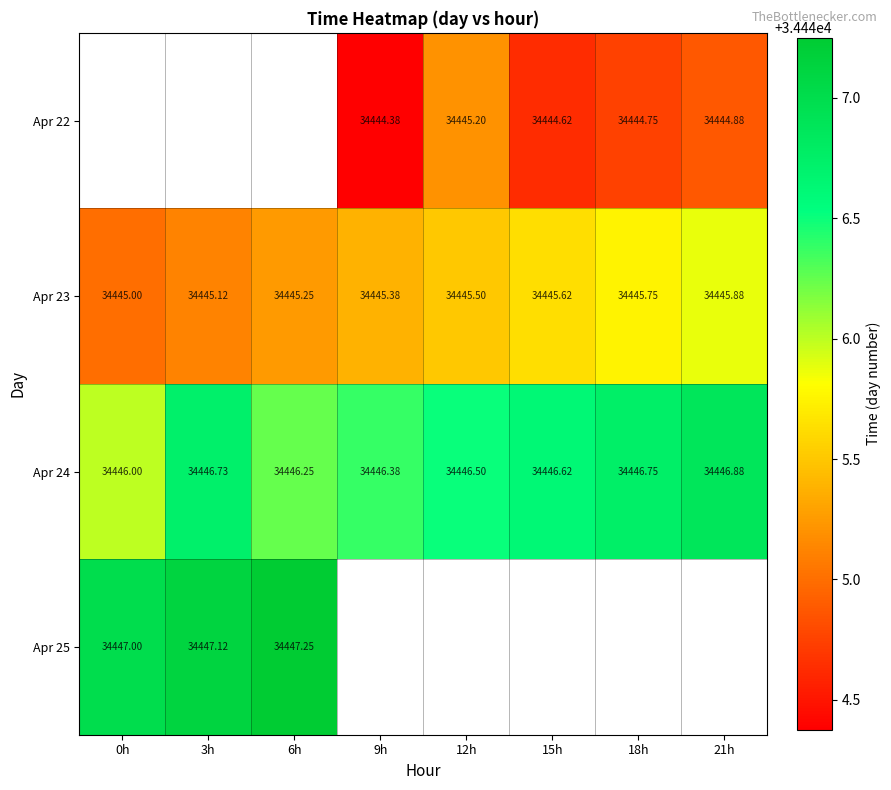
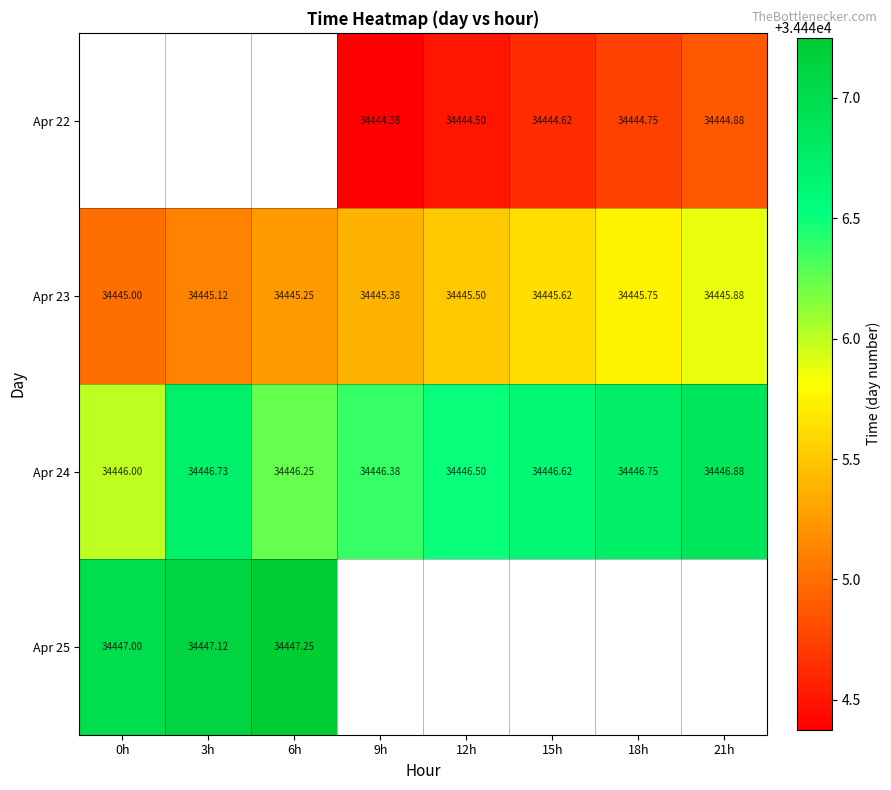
  {
    "Apr 22": {
      "9h": 34444.38,
-     "12h": 34445.20,
+     "12h": 34444.50,
      "15h": 34444.62,
      "18h": 34444.75,
      "21h": 34444.88
    },
    "Apr 23": {
      "0h": 34445.00,
      "3h": 34445.12,
      "6h": 34445.25,
      "9h": 34445.38,
      "12h": 34445.50,
      "15h": 34445.62,
      "18h": 34445.75,
      "21h": 34445.88
    },
    "Apr 24": {
      "0h": 34446.00,
      "3h": 34446.73,
      "6h": 34446.25,
      "9h": 34446.38,
      "12h": 34446.50,
      "15h": 34446.62,
      "18h": 34446.75,
      "21h": 34446.88
    },
    "Apr 25": {
      "0h": 34447.00,
      "3h": 34447.12,
      "6h": 34447.25
    }
  }
